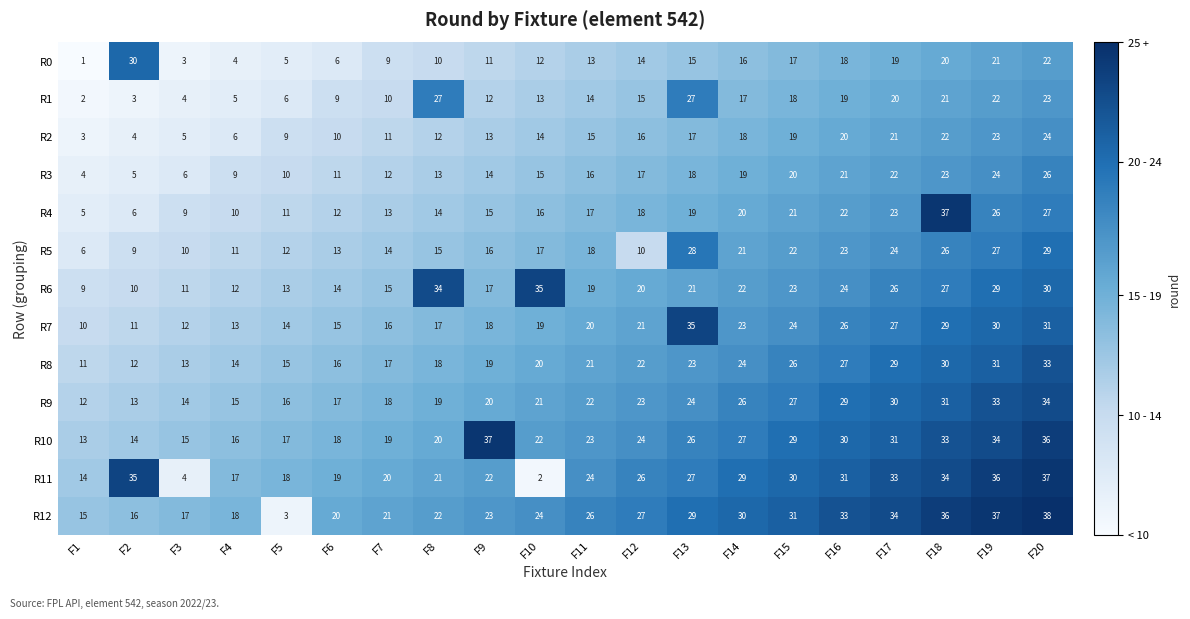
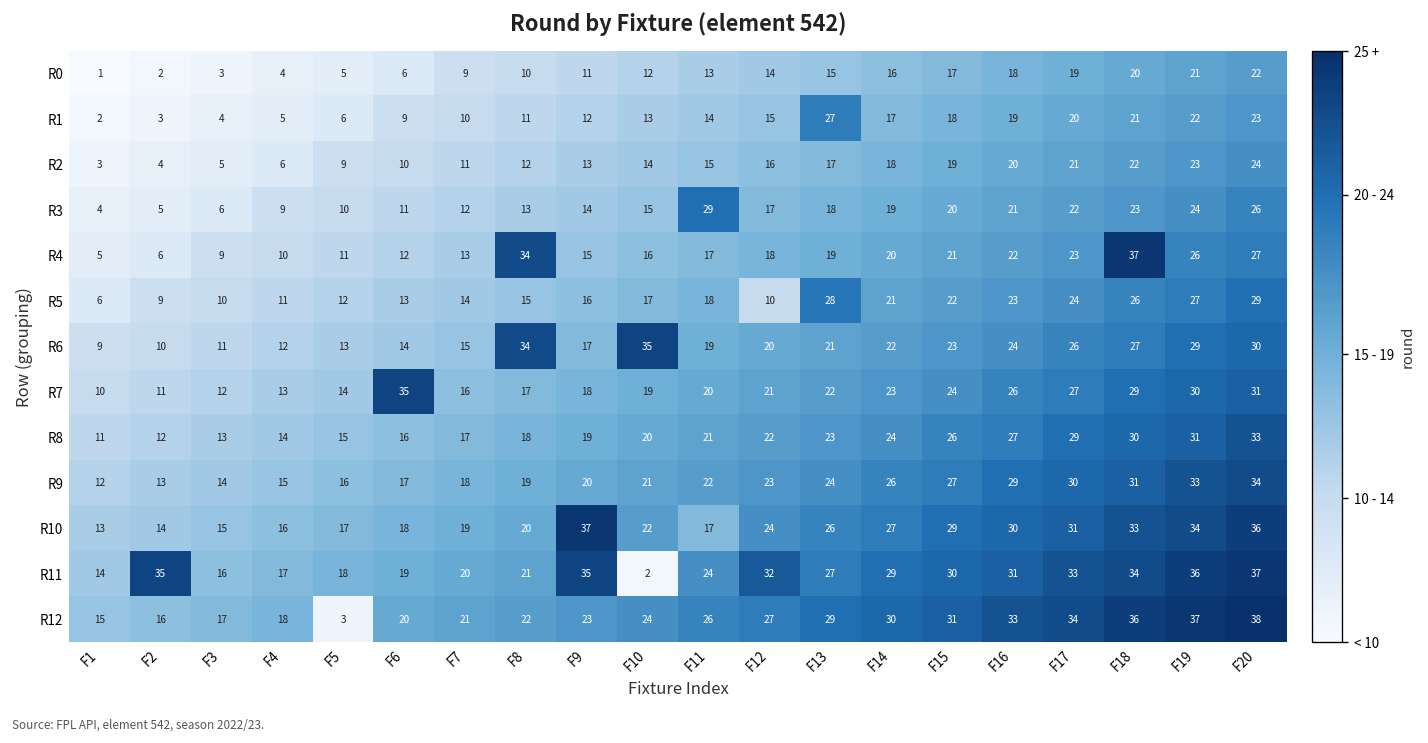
  {
    "R0": {
      "F1": 1,
-     "F2": 30,
+     "F2": 2,
      "F3": 3,
      "F4": 4,
      "F5": 5,
      "F6": 6,
      "F7": 9,
      "F8": 10,
      "F9": 11,
      "F10": 12,
      "F11": 13,
      "F12": 14,
      "F13": 15,
      "F14": 16,
      "F15": 17,
      "F16": 18,
      "F17": 19,
      "F18": 20,
      "F19": 21,
      "F20": 22
    },
    "R1": {
      "F1": 2,
      "F2": 3,
      "F3": 4,
      "F4": 5,
      "F5": 6,
      "F6": 9,
      "F7": 10,
-     "F8": 27,
+     "F8": 11,
      "F9": 12,
      "F10": 13,
      "F11": 14,
      "F12": 15,
      "F13": 27,
      "F14": 17,
      "F15": 18,
      "F16": 19,
      "F17": 20,
      "F18": 21,
      "F19": 22,
      "F20": 23
    },
    "R3": {
      "F1": 4,
      "F2": 5,
      "F3": 6,
      "F4": 9,
      "F5": 10,
      "F6": 11,
      "F7": 12,
      "F8": 13,
      "F9": 14,
      "F10": 15,
-     "F11": 16,
+     "F11": 29,
      "F12": 17,
      "F13": 18,
      "F14": 19,
      "F15": 20,
      "F16": 21,
      "F17": 22,
      "F18": 23,
      "F19": 24,
      "F20": 26
    },
    "R4": {
      "F1": 5,
      "F2": 6,
      "F3": 9,
      "F4": 10,
      "F5": 11,
      "F6": 12,
      "F7": 13,
-     "F8": 14,
+     "F8": 34,
      "F9": 15,
      "F10": 16,
      "F11": 17,
      "F12": 18,
      "F13": 19,
      "F14": 20,
      "F15": 21,
      "F16": 22,
      "F17": 23,
      "F18": 37,
      "F19": 26,
      "F20": 27
    },
    "R7": {
      "F1": 10,
      "F2": 11,
      "F3": 12,
      "F4": 13,
      "F5": 14,
-     "F6": 15,
+     "F6": 35,
      "F7": 16,
      "F8": 17,
      "F9": 18,
      "F10": 19,
      "F11": 20,
      "F12": 21,
-     "F13": 35,
+     "F13": 22,
      "F14": 23,
      "F15": 24,
      "F16": 26,
      "F17": 27,
      "F18": 29,
      "F19": 30,
      "F20": 31
    },
    "R10": {
      "F1": 13,
      "F2": 14,
      "F3": 15,
      "F4": 16,
      "F5": 17,
      "F6": 18,
      "F7": 19,
      "F8": 20,
      "F9": 37,
      "F10": 22,
-     "F11": 23,
+     "F11": 17,
      "F12": 24,
      "F13": 26,
      "F14": 27,
      "F15": 29,
      "F16": 30,
      "F17": 31,
      "F18": 33,
      "F19": 34,
      "F20": 36
    },
    "R11": {
      "F1": 14,
      "F2": 35,
-     "F3": 4,
+     "F3": 16,
      "F4": 17,
      "F5": 18,
      "F6": 19,
      "F7": 20,
      "F8": 21,
-     "F9": 22,
+     "F9": 35,
      "F10": 2,
      "F11": 24,
-     "F12": 26,
+     "F12": 32,
      "F13": 27,
      "F14": 29,
      "F15": 30,
      "F16": 31,
      "F17": 33,
      "F18": 34,
      "F19": 36,
      "F20": 37
    }
  }
